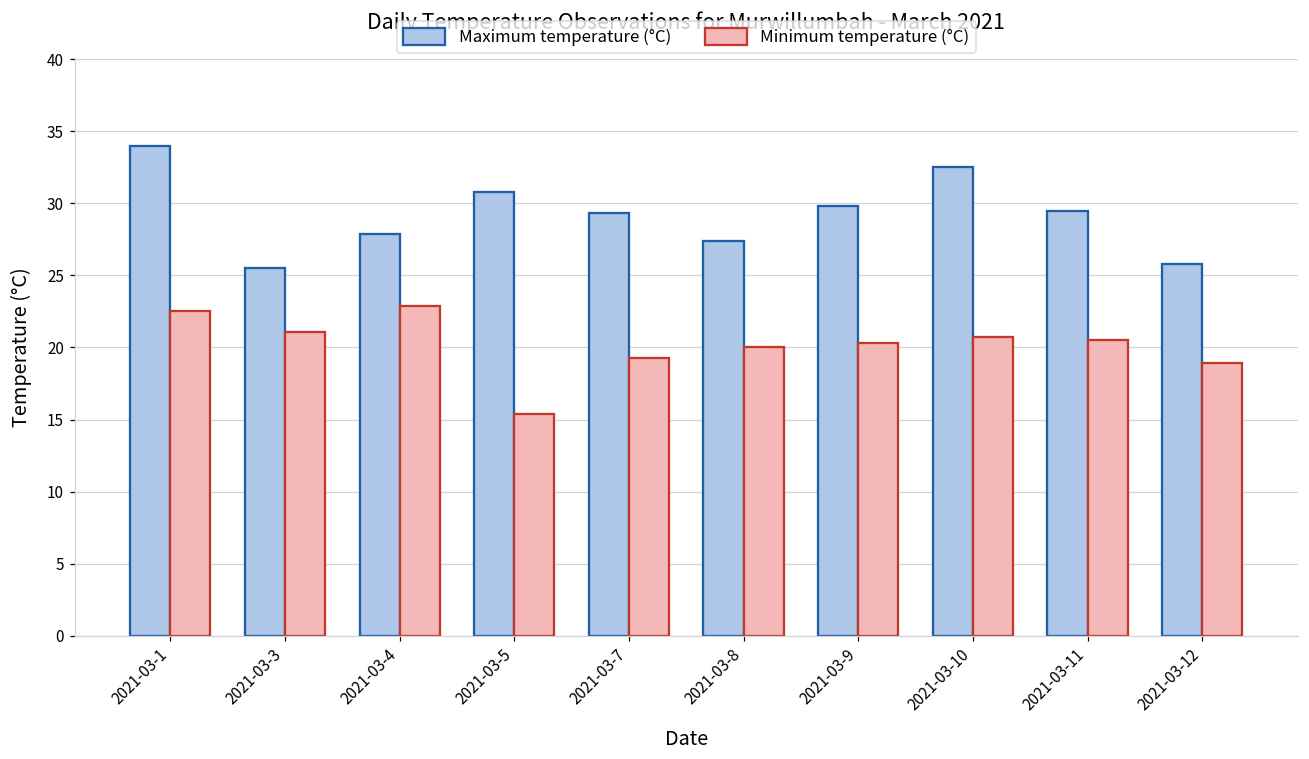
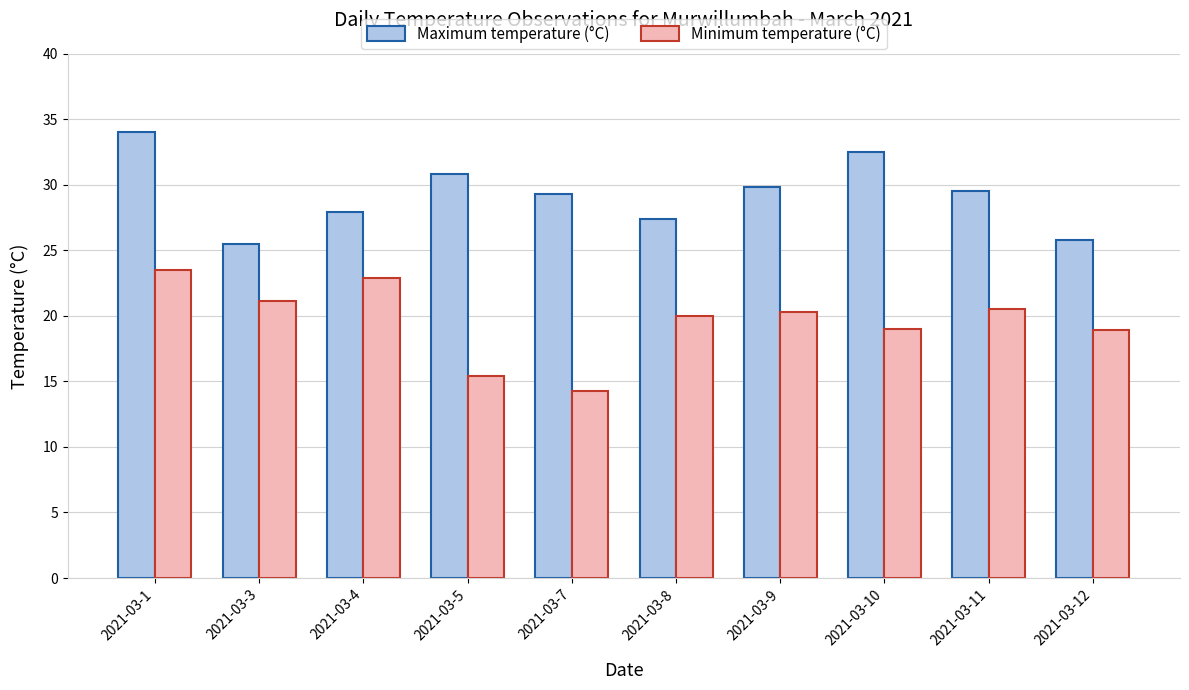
  {
    "Maximum temperature (°C)": {
      "2021-03-1": 34.0,
      "2021-03-3": 25.5,
      "2021-03-4": 27.9,
      "2021-03-5": 30.8,
      "2021-03-7": 29.3,
      "2021-03-8": 27.4,
      "2021-03-9": 29.8,
      "2021-03-10": 32.5,
      "2021-03-11": 29.5,
      "2021-03-12": 25.8
    },
    "Minimum temperature (°C)": {
-     "2021-03-1": 22.5,
+     "2021-03-1": 23.5,
      "2021-03-3": 21.1,
      "2021-03-4": 22.9,
      "2021-03-5": 15.4,
-     "2021-03-7": 19.3,
+     "2021-03-7": 14.3,
      "2021-03-8": 20.0,
      "2021-03-9": 20.3,
-     "2021-03-10": 20.7,
+     "2021-03-10": 19.0,
      "2021-03-11": 20.5,
      "2021-03-12": 18.9
    }
  }
